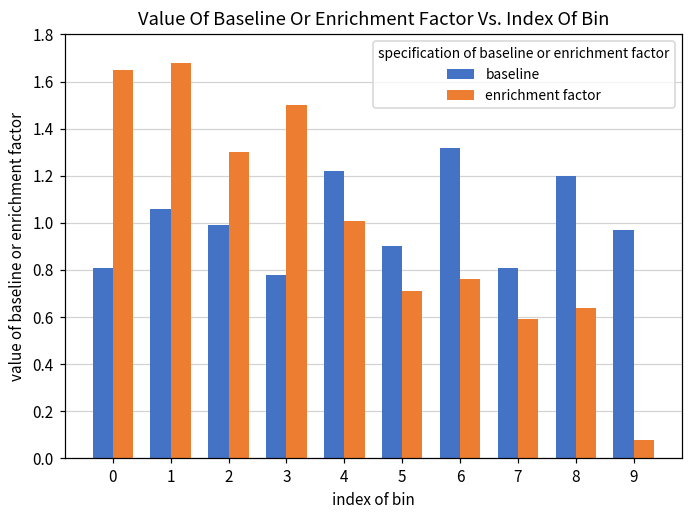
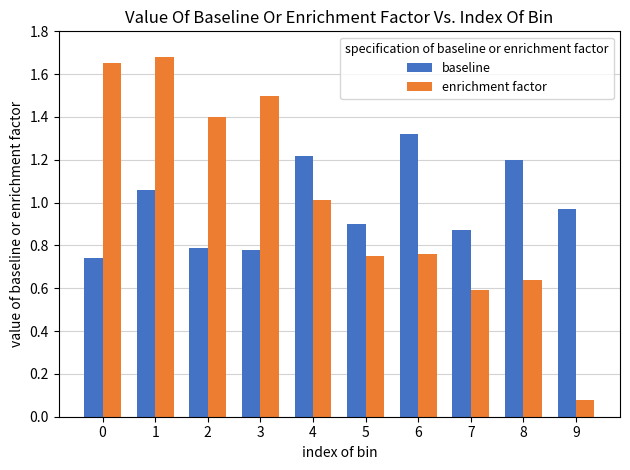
  {
    "baseline": {
-     "0": 0.81,
+     "0": 0.74,
      "1": 1.06,
-     "2": 0.99,
+     "2": 0.79,
      "3": 0.78,
      "4": 1.22,
      "5": 0.90,
      "6": 1.32,
-     "7": 0.81,
+     "7": 0.87,
      "8": 1.20,
      "9": 0.97
    },
    "enrichment factor": {
      "0": 1.65,
      "1": 1.68,
-     "2": 1.3,
+     "2": 1.4,
      "3": 1.50,
      "4": 1.01,
-     "5": 0.71,
+     "5": 0.75,
      "6": 0.76,
      "7": 0.59,
      "8": 0.64,
      "9": 0.08
    }
  }
